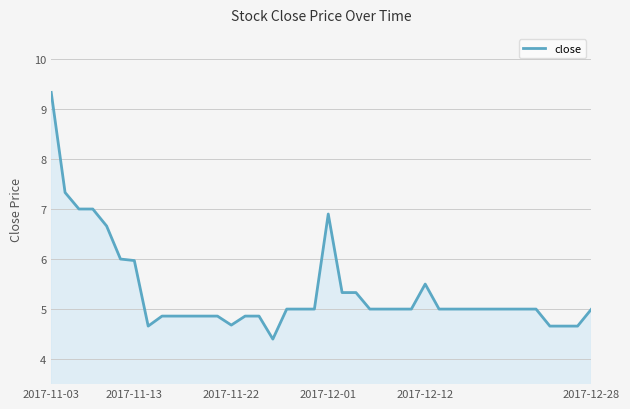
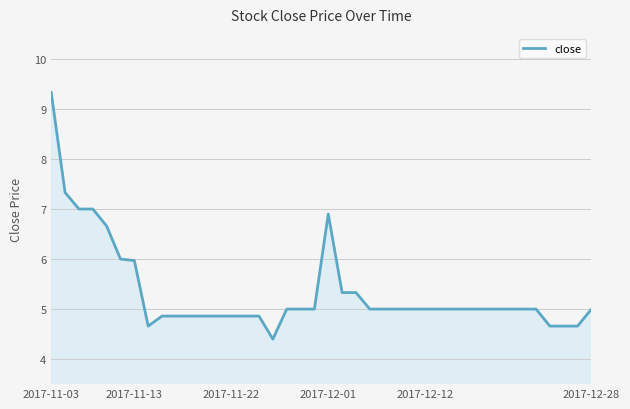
  {
    "2017-11-03": 9.3,
    "2017-11-13": 6.0,
-   "2017-11-22": 4.7,
+   "2017-11-22": 4.9,
    "2017-12-01": 6.9,
-   "2017-12-12": 5.5,
+   "2017-12-12": 5.0,
    "2017-12-28": 5.0
  }
